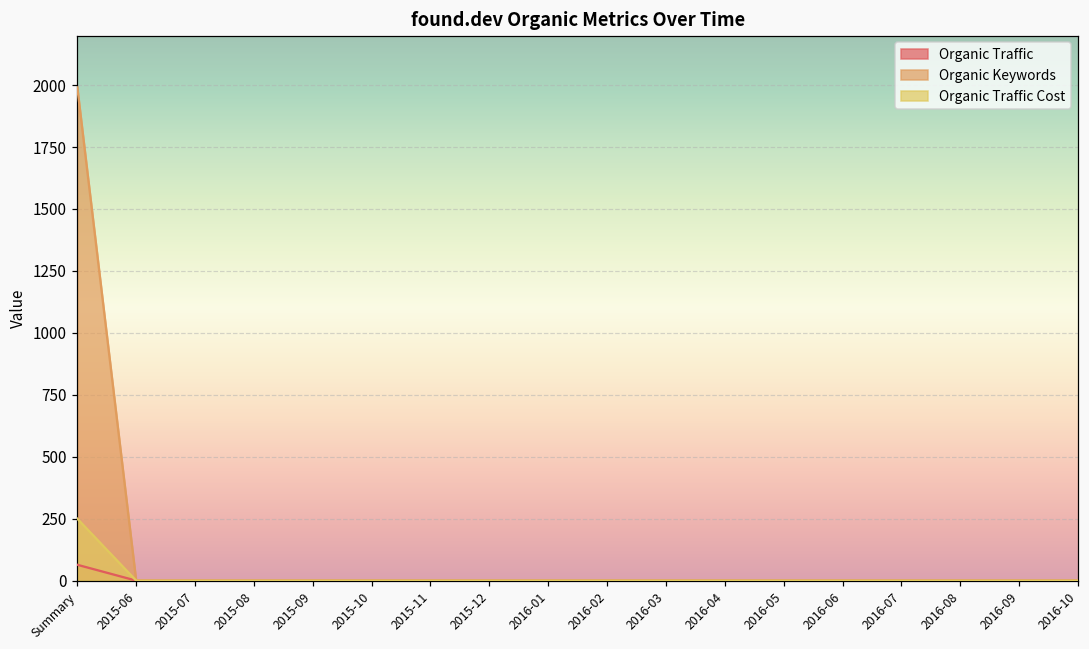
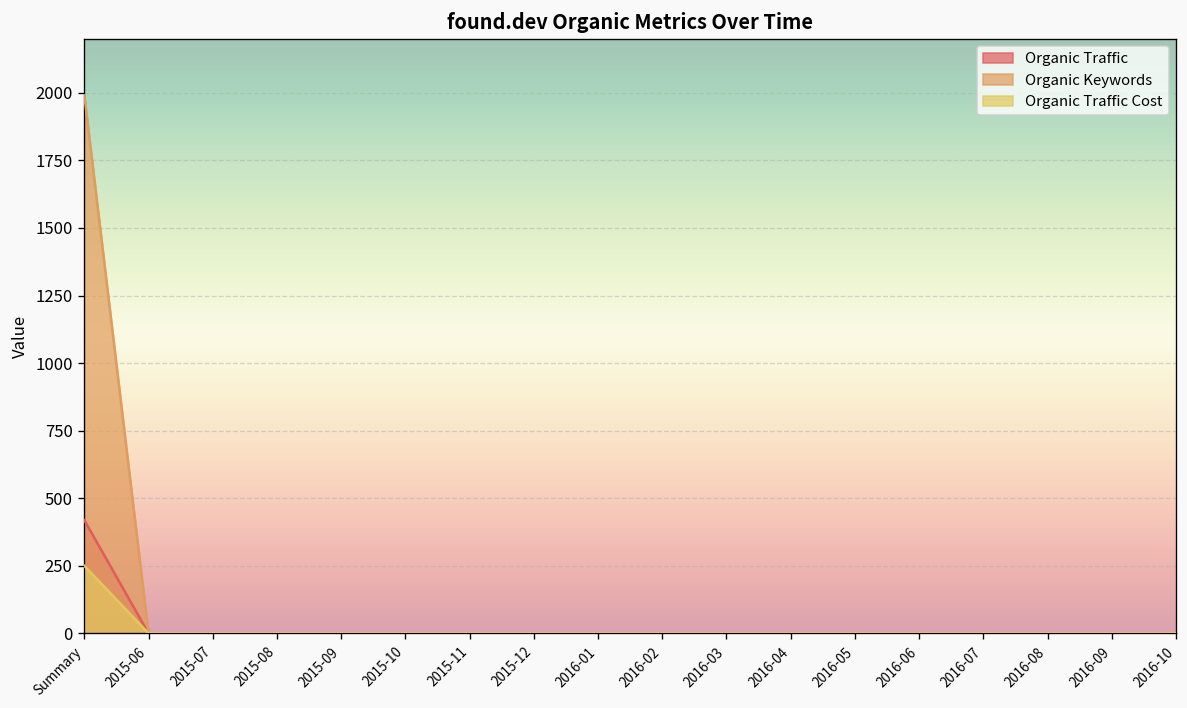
  {
    "Organic Traffic": {
-     "Summary": 60
+     "Summary": 420
    }
  }
